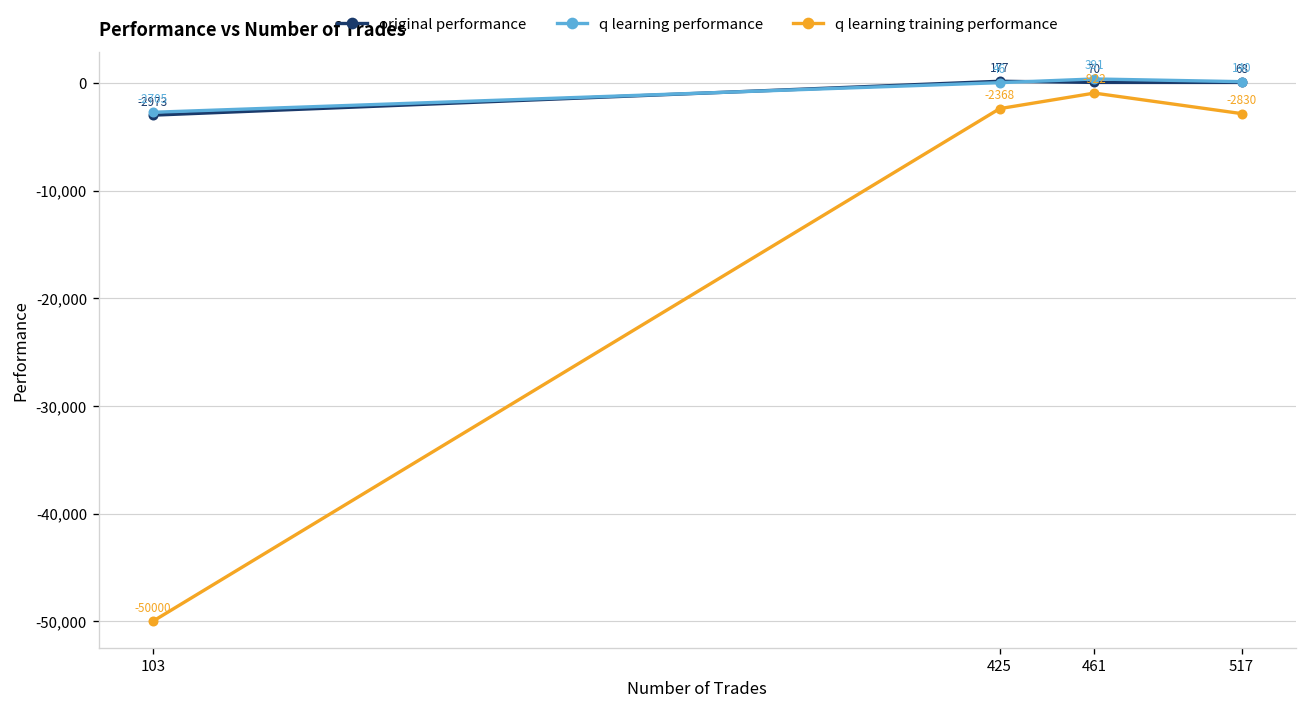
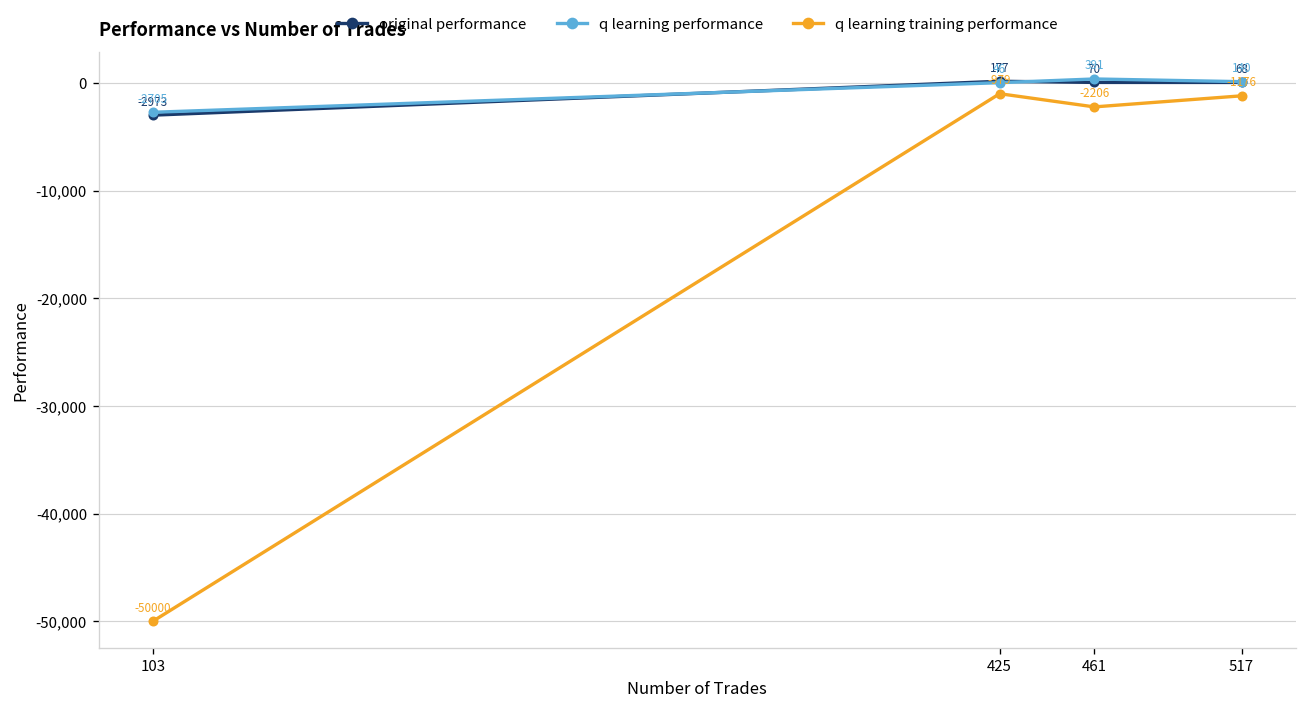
  {
    "q learning training performance": {
      "103": -50000,
-     "425": -2368,
-     "461": -922,
-     "517": -2830
+     "425": -979,
+     "461": -2206,
+     "517": -1176
    }
  }
